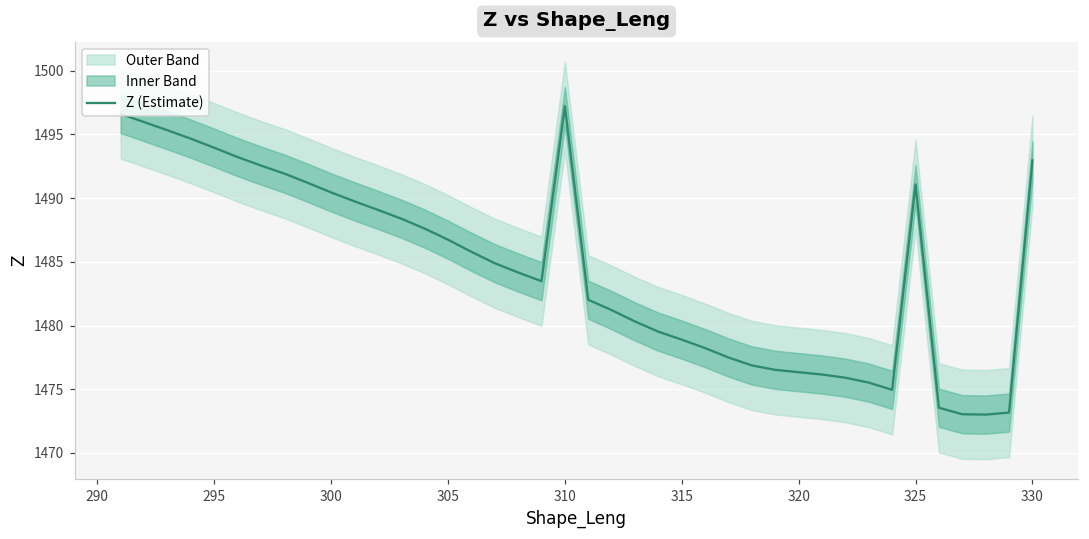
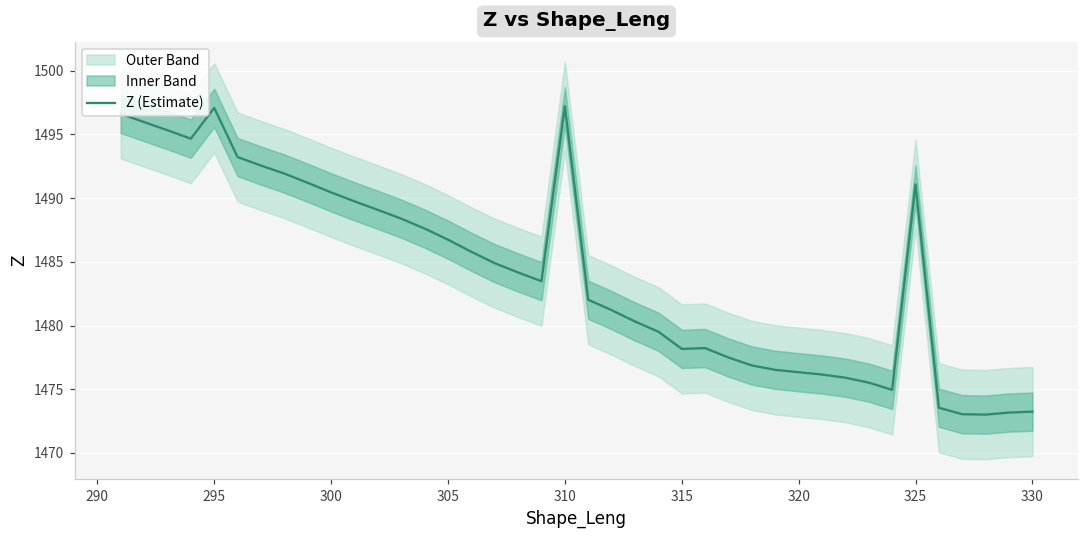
  {
    "Z (Estimate)": {
-     "295": 1494.0,
+     "295": 1497.1,
      "300": 1490.5,
      "305": 1486.7,
      "310": 1497.2,
-     "315": 1478.9,
+     "315": 1478.2,
      "320": 1476.3,
      "325": 1491.1,
-     "330": 1493.0
+     "330": 1473.2
    }
  }
